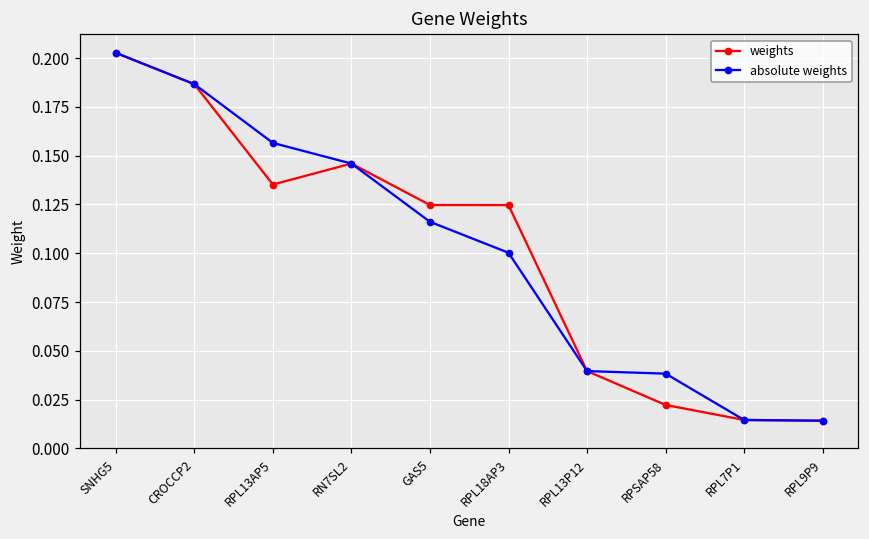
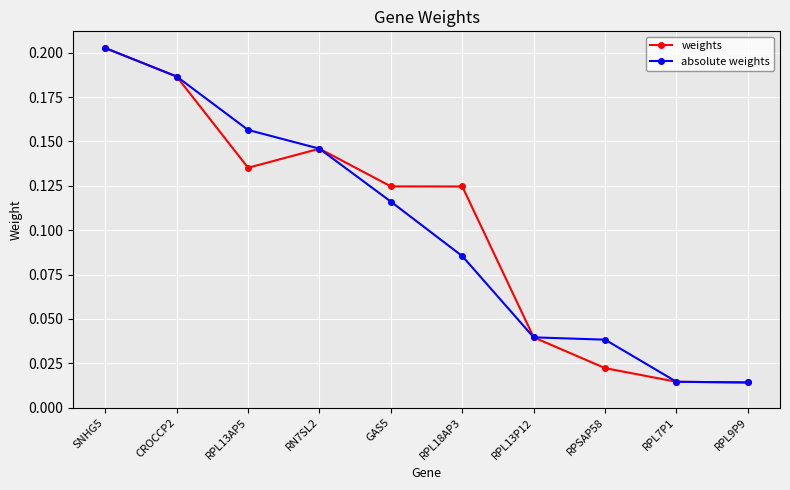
  {
    "weights": {
      "RPL13AP5": 0.135,
      "GAS5": 0.125,
      "RPL18AP3": 0.125,
      "RPSAP58": 0.022
    },
    "absolute weights": {
      "RPL13AP5": 0.157,
      "GAS5": 0.116,
-     "RPL18AP3": 0.100,
+     "RPL18AP3": 0.085,
      "RPSAP58": 0.038
    }
  }
